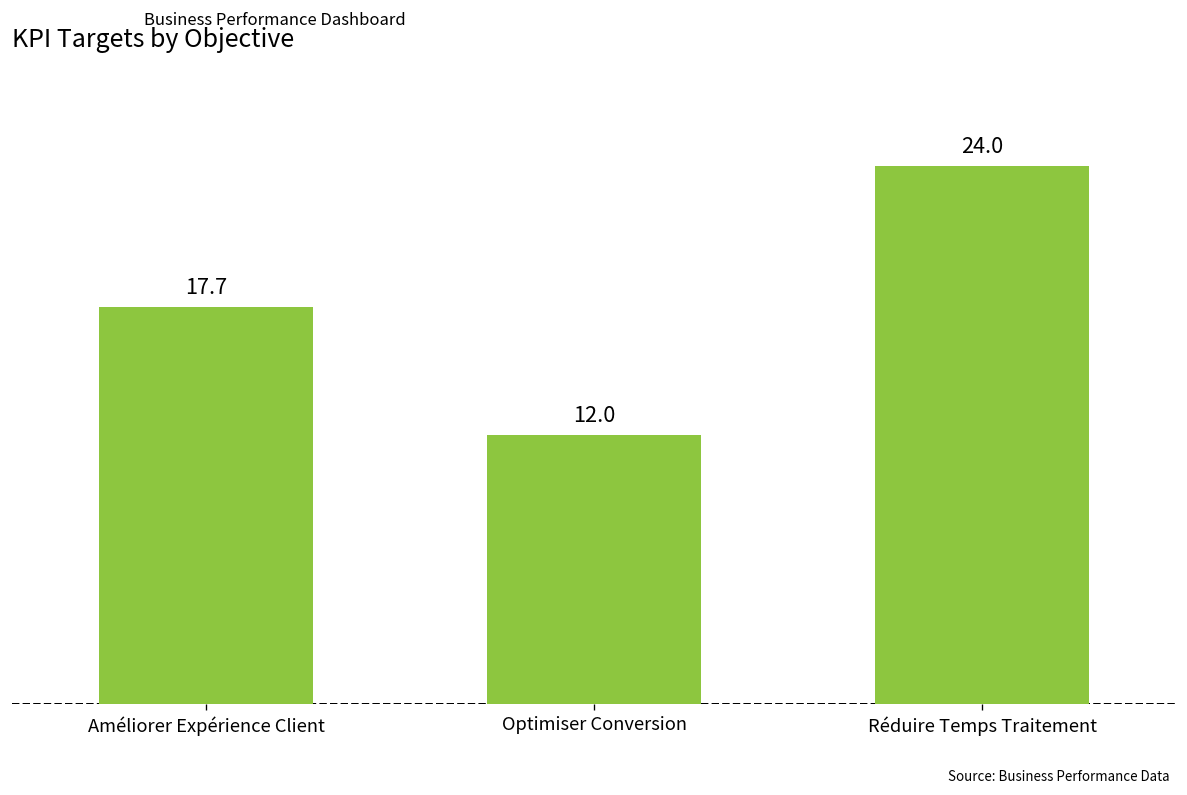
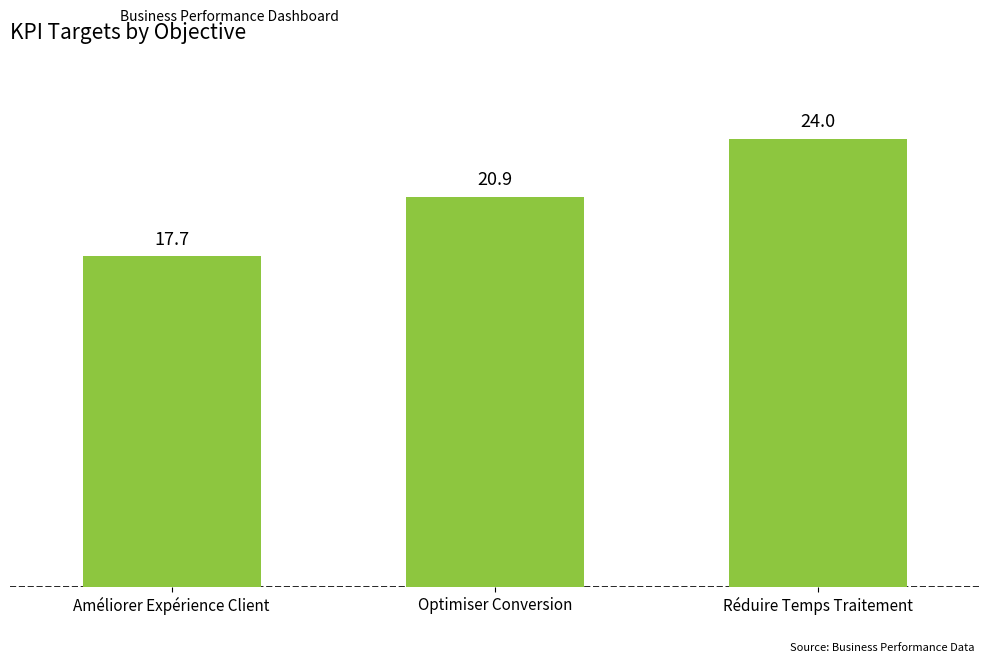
  {
    "Améliorer Expérience Client": 17.7,
-   "Optimiser Conversion": 12.0,
+   "Optimiser Conversion": 20.9,
    "Réduire Temps Traitement": 24.0
  }
